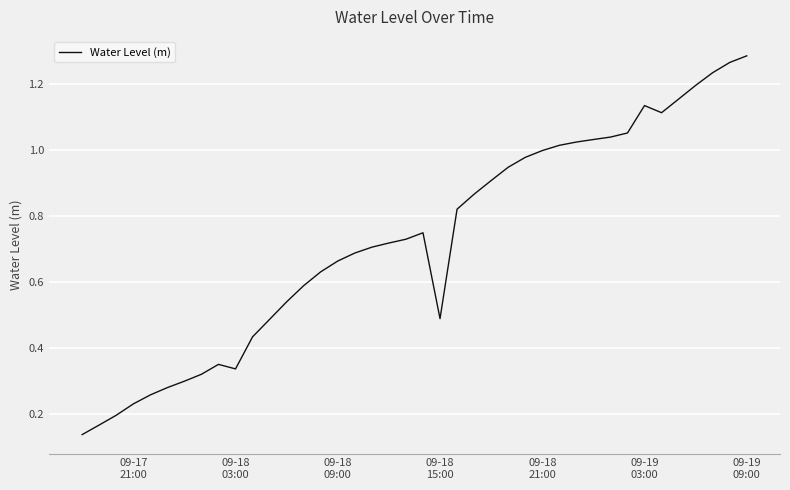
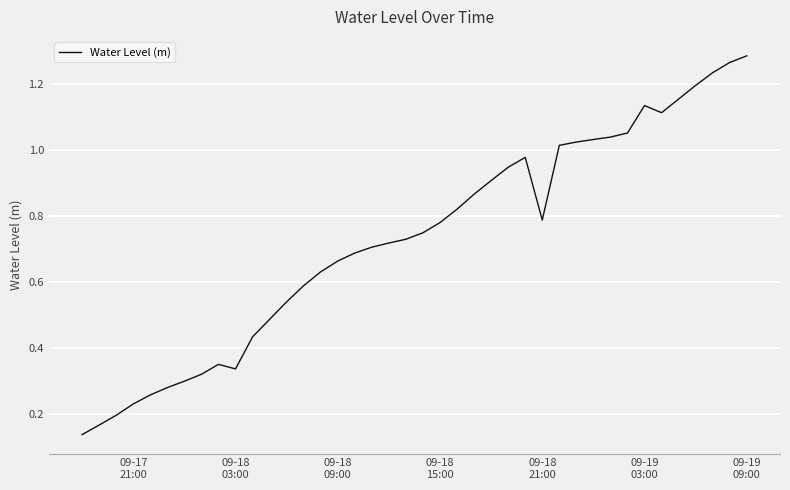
  {
    "09-17 21:00": 0.23,
    "09-18 03:00": 0.34,
    "09-18 09:00": 0.66,
-   "09-18 15:00": 0.49,
-   "09-18 21:00": 1.00,
+   "09-18 15:00": 0.78,
+   "09-18 21:00": 0.79,
    "09-19 03:00": 1.13,
    "09-19 09:00": 1.28
  }
